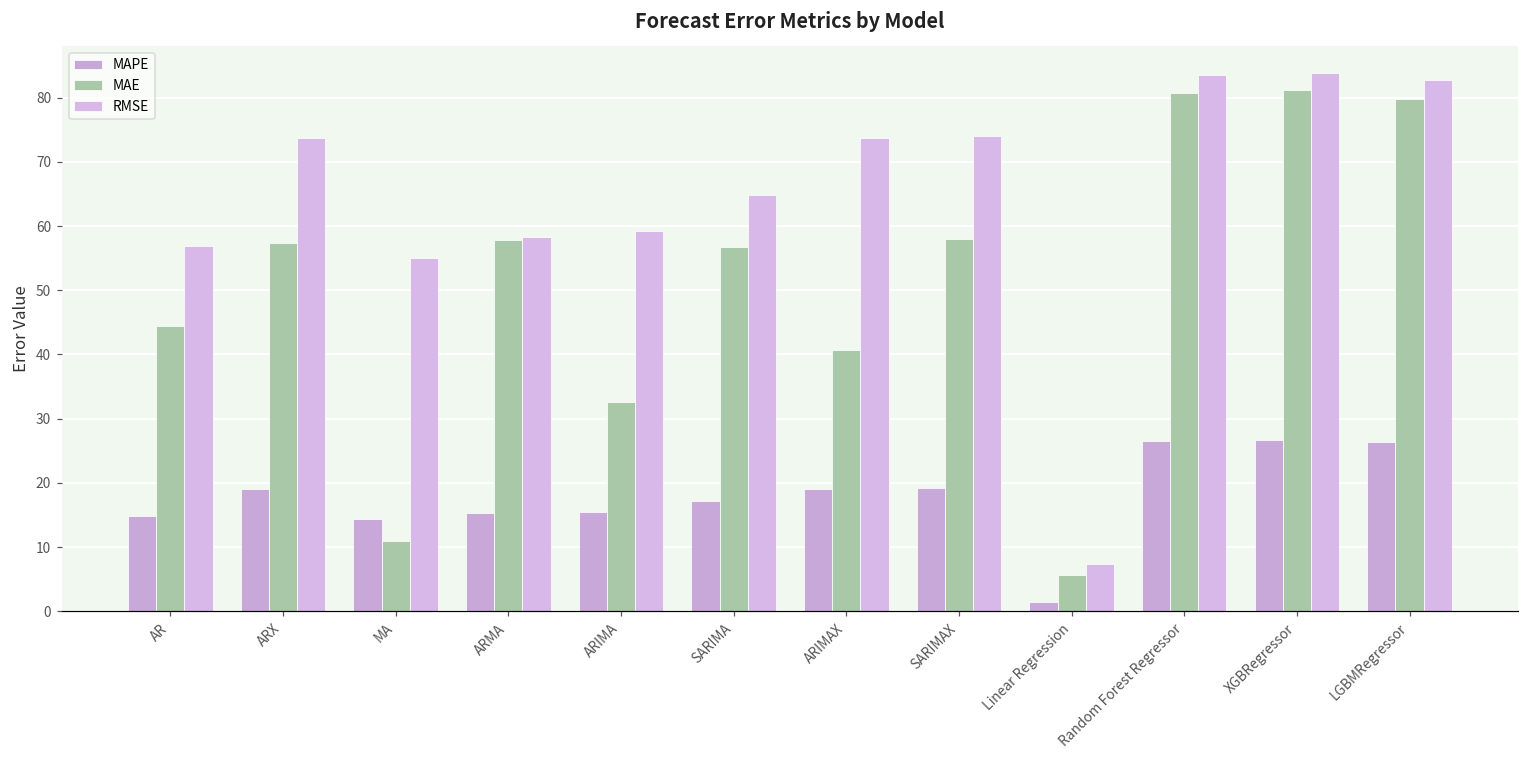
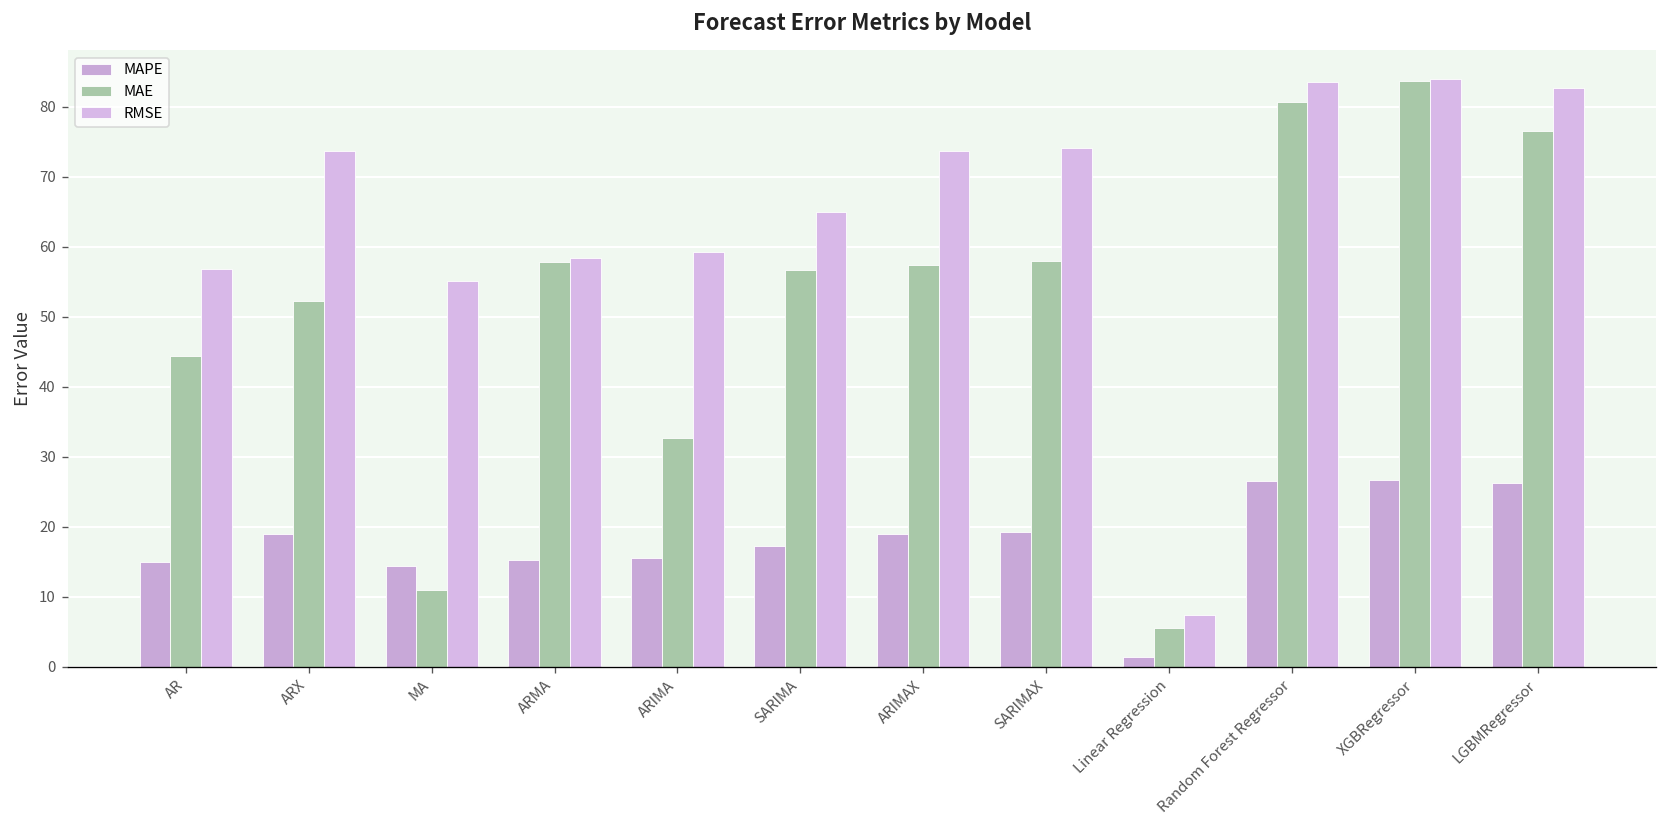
  {
    "MAE": {
      "AR": 44,
-     "ARX": 57,
+     "ARX": 52,
      "MA": 11,
      "ARMA": 58,
      "ARIMA": 33,
      "SARIMA": 57,
-     "ARIMAX": 41,
+     "ARIMAX": 57,
      "SARIMAX": 58,
      "Linear Regression": 6,
      "Random Forest Regressor": 81,
-     "XGBRegressor": 81,
-     "LGBMRegressor": 80
+     "XGBRegressor": 84,
+     "LGBMRegressor": 77
    }
  }
